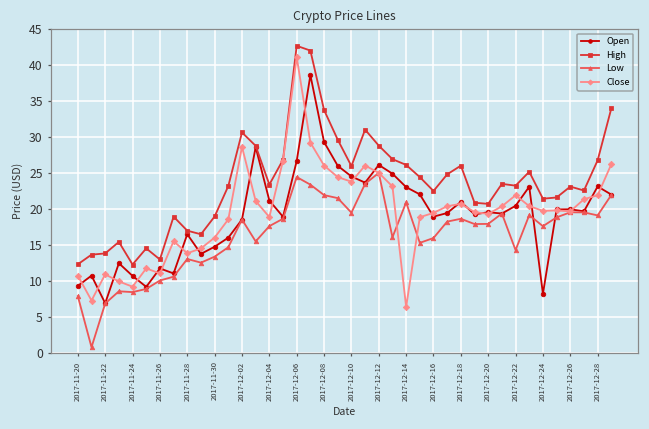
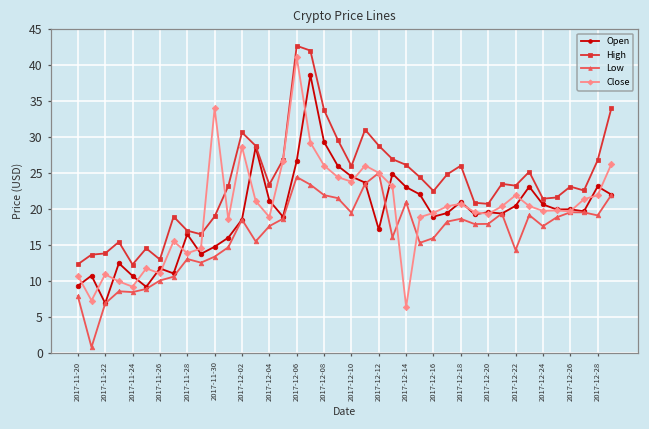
  {
    "Open": {
      "2017-11-20": 9,
      "2017-11-24": 11,
      "2017-11-26": 12,
      "2017-11-28": 17,
      "2017-11-30": 15,
      "2017-12-04": 21,
      "2017-12-06": 27,
      "2017-12-08": 29,
      "2017-12-10": 25,
-     "2017-12-12": 26,
+     "2017-12-12": 17,
      "2017-12-14": 23,
      "2017-12-16": 19,
      "2017-12-22": 20,
-     "2017-12-24": 8,
+     "2017-12-24": 21,
      "2017-12-28": 23
    },
    "Close": {
      "2017-11-20": 11,
      "2017-11-22": 11,
      "2017-11-24": 9,
      "2017-11-26": 11,
      "2017-11-28": 14,
-     "2017-11-30": 16,
+     "2017-11-30": 34,
      "2017-12-02": 29,
      "2017-12-04": 19,
      "2017-12-06": 41,
      "2017-12-08": 26,
      "2017-12-10": 24,
      "2017-12-14": 6,
      "2017-12-16": 19,
      "2017-12-22": 22,
      "2017-12-24": 20,
      "2017-12-28": 22
    }
  }
